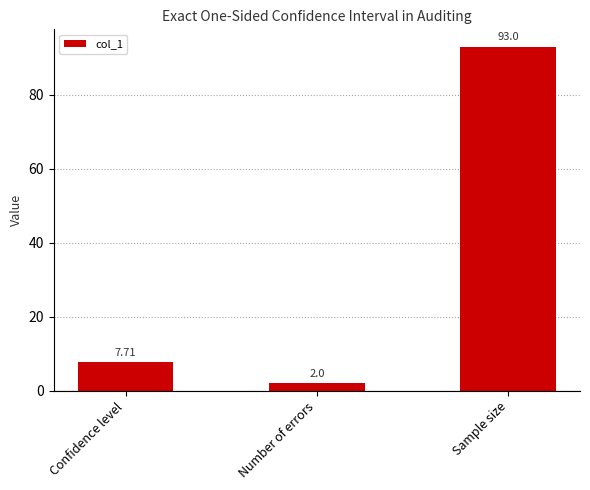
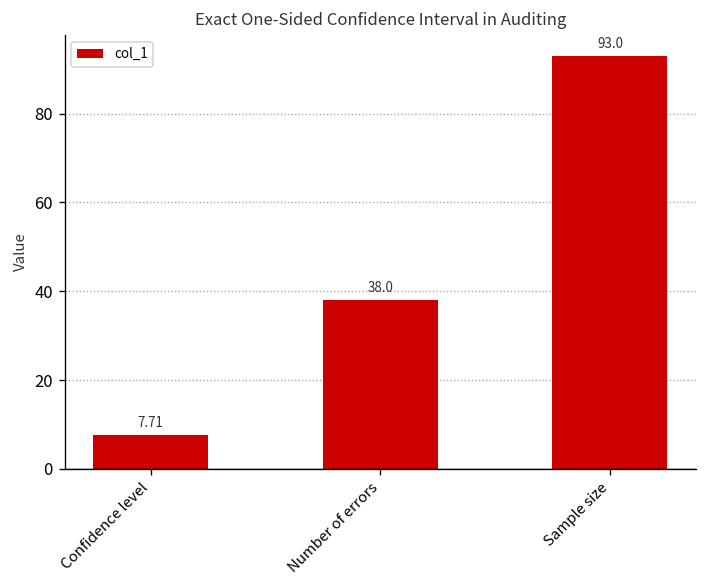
  {
    "Confidence level": 7.71,
-   "Number of errors": 2.0,
+   "Number of errors": 38.0,
    "Sample size": 93.0
  }
